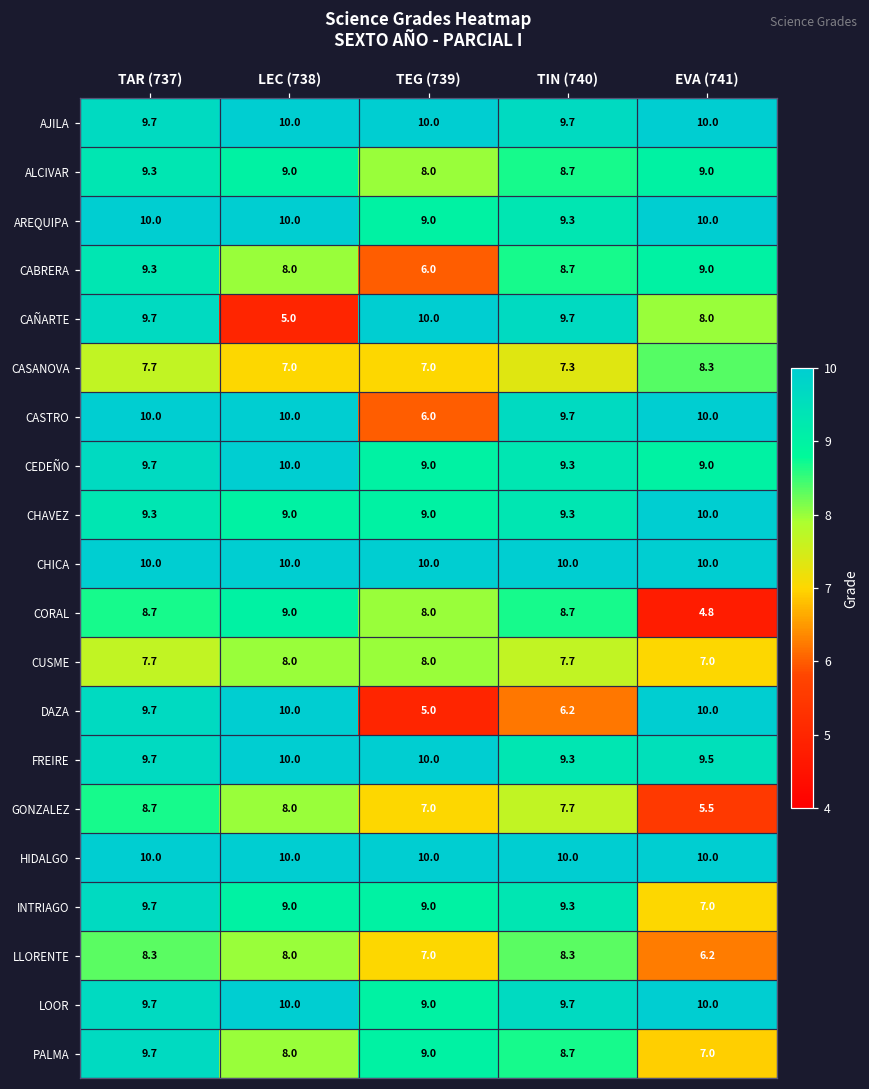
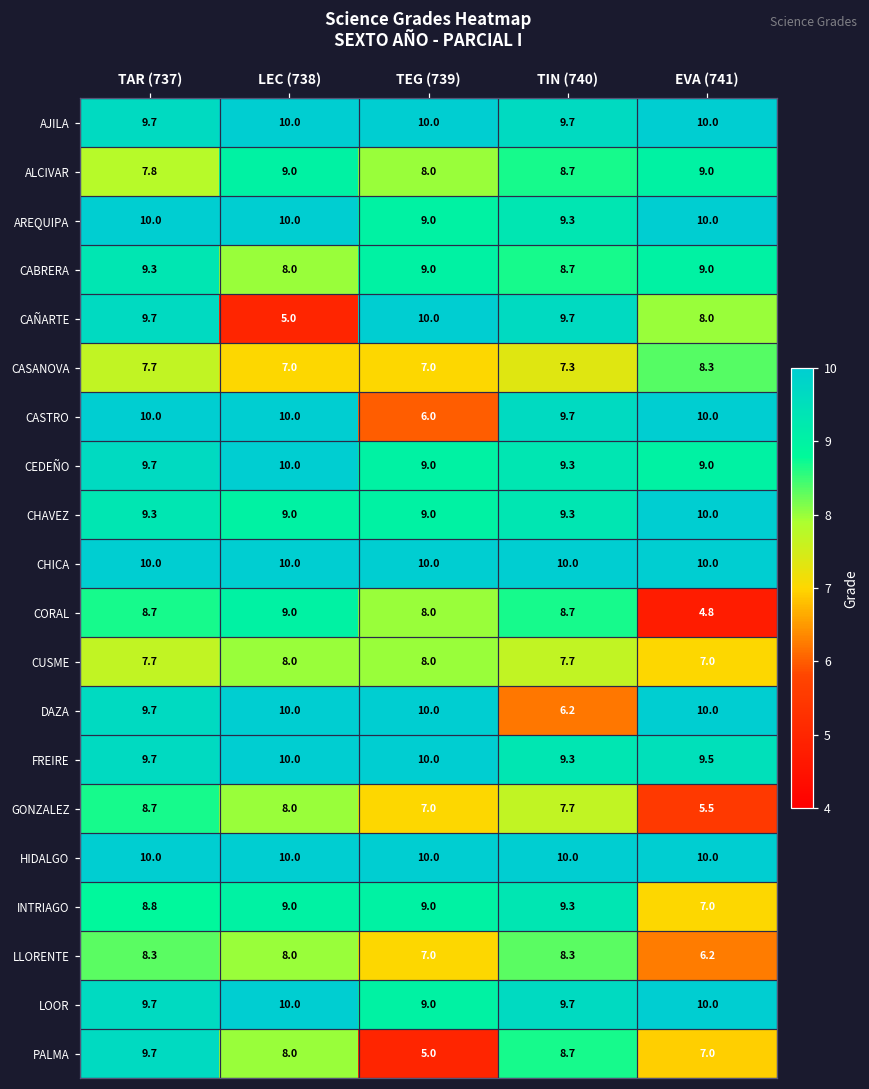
  {
    "AJILA": {
      "TAR (737)": 9.7,
      "LEC (738)": 10.0,
      "TEG (739)": 10.0,
      "TIN (740)": 9.7,
      "EVA (741)": 10.0
    },
    "ALCIVAR": {
-     "TAR (737)": 9.3,
+     "TAR (737)": 7.8,
      "LEC (738)": 9.0,
      "TEG (739)": 8.0,
      "TIN (740)": 8.7,
      "EVA (741)": 9.0
    },
    "AREQUIPA": {
      "TAR (737)": 10.0,
      "LEC (738)": 10.0,
      "TEG (739)": 9.0,
      "TIN (740)": 9.3,
      "EVA (741)": 10.0
    },
    "CABRERA": {
      "TAR (737)": 9.3,
      "LEC (738)": 8.0,
-     "TEG (739)": 6.0,
+     "TEG (739)": 9.0,
      "TIN (740)": 8.7,
      "EVA (741)": 9.0
    },
    "CAÑARTE": {
      "TAR (737)": 9.7,
      "LEC (738)": 5.0,
      "TEG (739)": 10.0,
      "TIN (740)": 9.7,
      "EVA (741)": 8.0
    },
    "CASANOVA": {
      "TAR (737)": 7.7,
      "LEC (738)": 7.0,
      "TEG (739)": 7.0,
      "TIN (740)": 7.3,
      "EVA (741)": 8.3
    },
    "CASTRO": {
      "TAR (737)": 10.0,
      "LEC (738)": 10.0,
      "TEG (739)": 6.0,
      "TIN (740)": 9.7,
      "EVA (741)": 10.0
    },
    "CEDEÑO": {
      "TAR (737)": 9.7,
      "LEC (738)": 10.0,
      "TEG (739)": 9.0,
      "TIN (740)": 9.3,
      "EVA (741)": 9.0
    },
    "CHAVEZ": {
      "TAR (737)": 9.3,
      "LEC (738)": 9.0,
      "TEG (739)": 9.0,
      "TIN (740)": 9.3,
      "EVA (741)": 10.0
    },
    "CHICA": {
      "TAR (737)": 10.0,
      "LEC (738)": 10.0,
      "TEG (739)": 10.0,
      "TIN (740)": 10.0,
      "EVA (741)": 10.0
    },
    "CORAL": {
      "TAR (737)": 8.7,
      "LEC (738)": 9.0,
      "TEG (739)": 8.0,
      "TIN (740)": 8.7,
      "EVA (741)": 4.8
    },
    "CUSME": {
      "TAR (737)": 7.7,
      "LEC (738)": 8.0,
      "TEG (739)": 8.0,
      "TIN (740)": 7.7,
      "EVA (741)": 7.0
    },
    "DAZA": {
      "TAR (737)": 9.7,
      "LEC (738)": 10.0,
-     "TEG (739)": 5.0,
+     "TEG (739)": 10.0,
      "TIN (740)": 6.2,
      "EVA (741)": 10.0
    },
    "FREIRE": {
      "TAR (737)": 9.7,
      "LEC (738)": 10.0,
      "TEG (739)": 10.0,
      "TIN (740)": 9.3,
      "EVA (741)": 9.5
    },
    "GONZALEZ": {
      "TAR (737)": 8.7,
      "LEC (738)": 8.0,
      "TEG (739)": 7.0,
      "TIN (740)": 7.7,
      "EVA (741)": 5.5
    },
    "HIDALGO": {
      "TAR (737)": 10.0,
      "LEC (738)": 10.0,
      "TEG (739)": 10.0,
      "TIN (740)": 10.0,
      "EVA (741)": 10.0
    },
    "INTRIAGO": {
-     "TAR (737)": 9.7,
+     "TAR (737)": 8.8,
      "LEC (738)": 9.0,
      "TEG (739)": 9.0,
      "TIN (740)": 9.3,
      "EVA (741)": 7.0
    },
    "LLORENTE": {
      "TAR (737)": 8.3,
      "LEC (738)": 8.0,
      "TEG (739)": 7.0,
      "TIN (740)": 8.3,
      "EVA (741)": 6.2
    },
    "LOOR": {
      "TAR (737)": 9.7,
      "LEC (738)": 10.0,
      "TEG (739)": 9.0,
      "TIN (740)": 9.7,
      "EVA (741)": 10.0
    },
    "PALMA": {
      "TAR (737)": 9.7,
      "LEC (738)": 8.0,
-     "TEG (739)": 9.0,
+     "TEG (739)": 5.0,
      "TIN (740)": 8.7,
      "EVA (741)": 7.0
    }
  }
